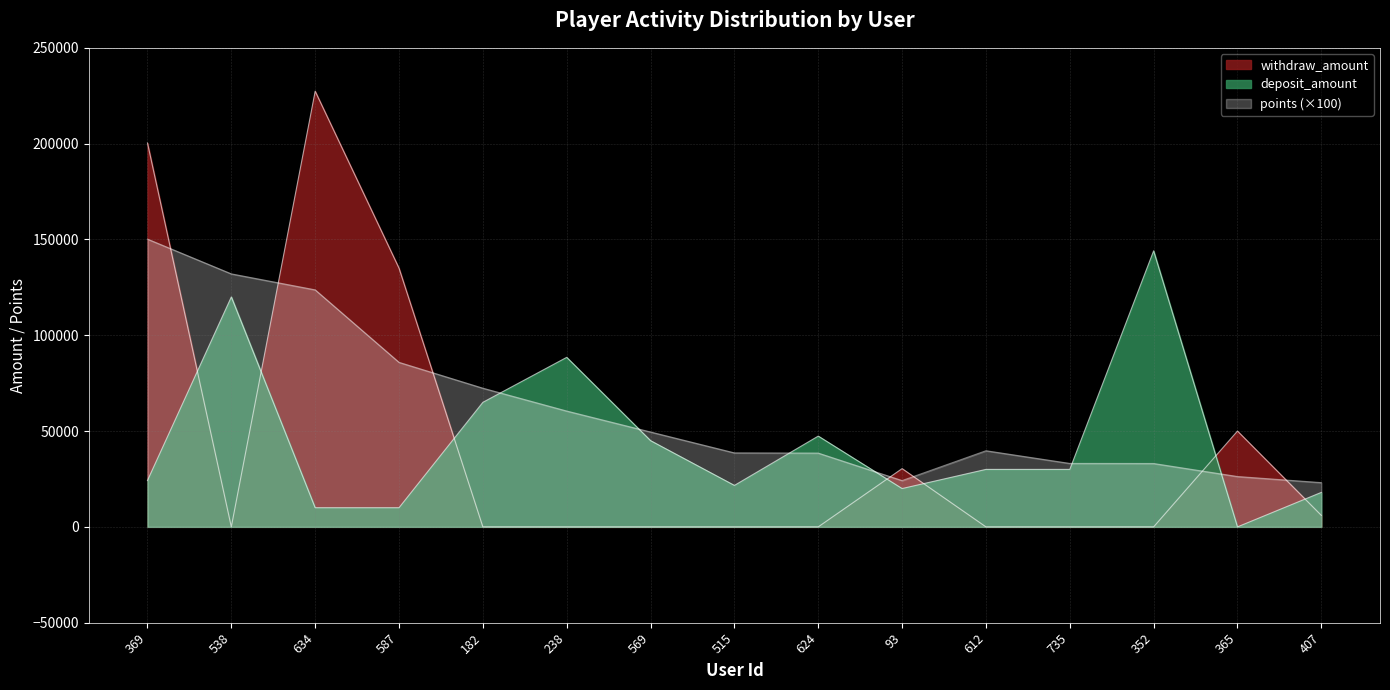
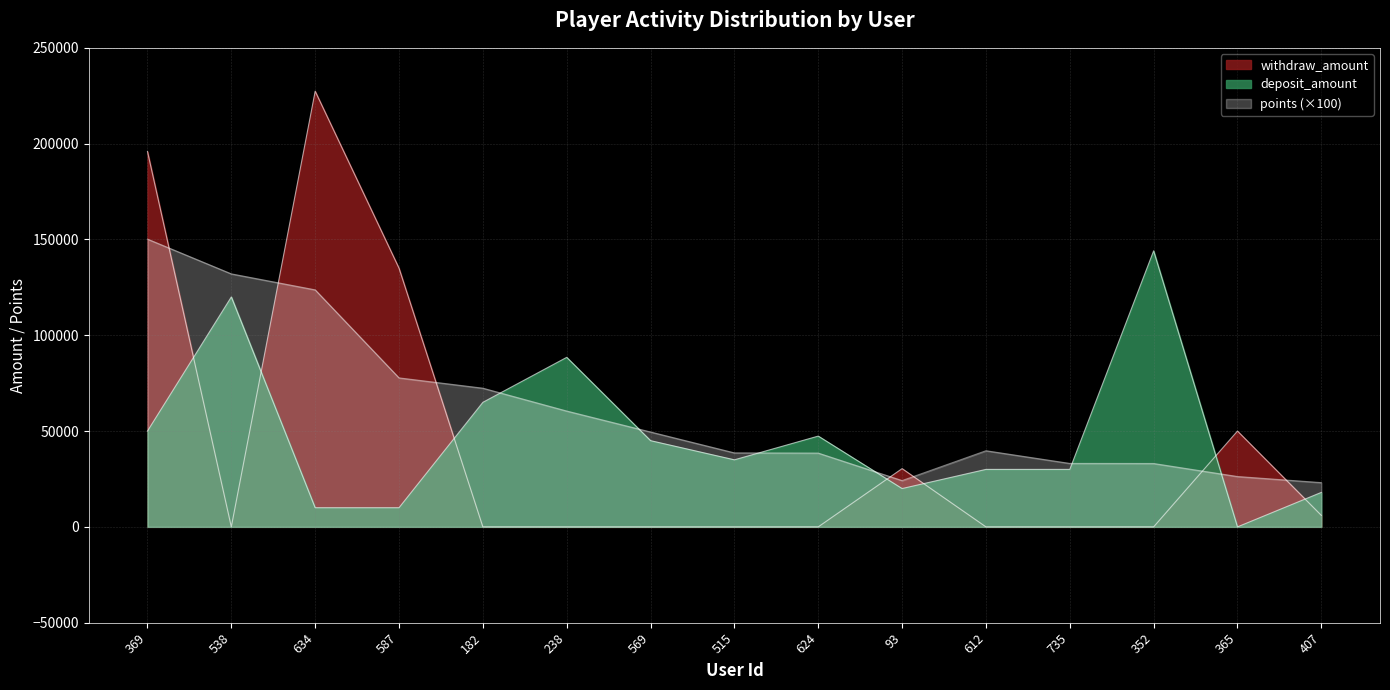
  {
    "withdraw_amount": {
-     "369": 200000,
+     "369": 196000,
      "538": 0,
      "634": 227000,
      "587": 135000,
      "182": 0,
      "238": 0,
      "569": 0,
      "515": 0,
      "624": 0,
      "93": 30000,
      "612": 0,
      "735": 0,
      "352": 0,
      "365": 50000,
      "407": 6000
    },
    "deposit_amount": {
-     "369": 24000,
+     "369": 50000,
      "538": 120000,
      "634": 10000,
      "587": 10000,
      "182": 65000,
      "238": 88000,
      "569": 45000,
-     "515": 22000,
+     "515": 35000,
      "624": 47000,
      "93": 20000,
      "612": 30000,
      "735": 30000,
      "352": 144000,
      "365": 0,
      "407": 18000
    },
    "points (×100)": {
      "369": 150000,
      "538": 132000,
      "634": 124000,
-     "587": 86000,
+     "587": 78000,
      "182": 72000,
      "238": 60000,
      "569": 50000,
      "515": 39000,
      "624": 39000,
      "93": 24000,
      "612": 40000,
      "735": 33000,
      "352": 33000,
      "365": 26000,
      "407": 23000
    }
  }
